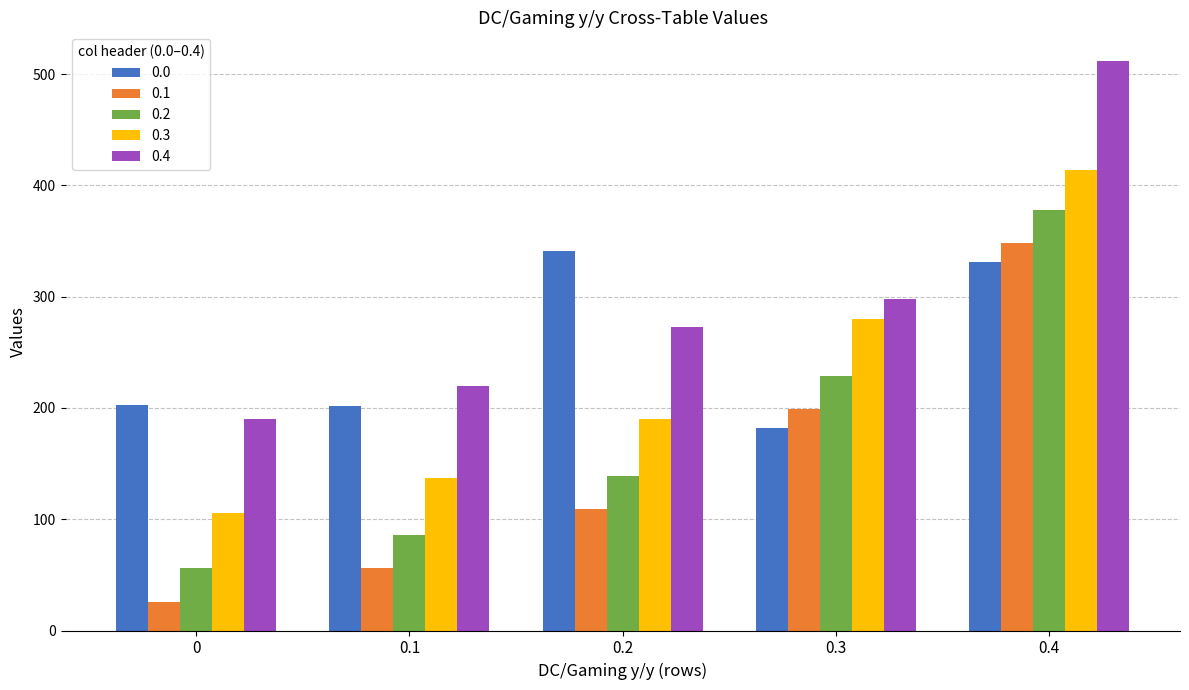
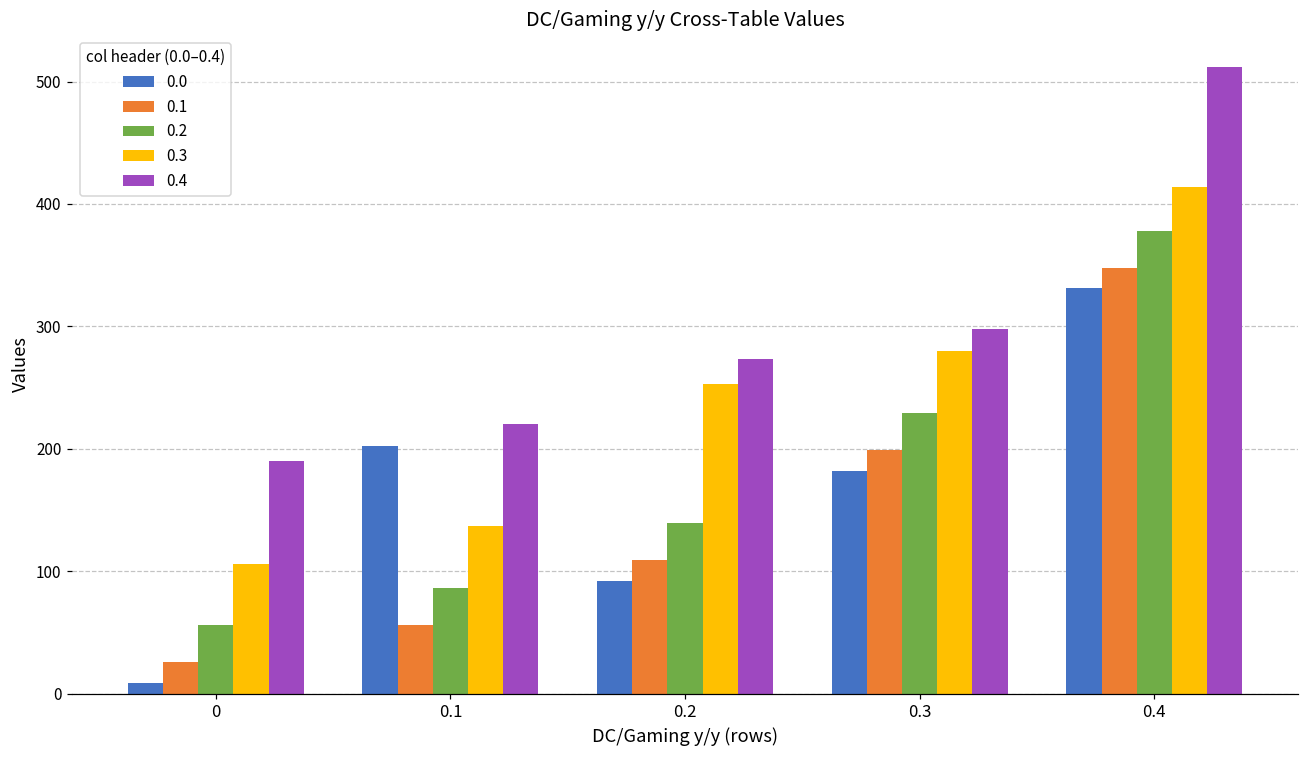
  {
    "0.0": {
-     "0": 203,
+     "0": 9,
      "0.1": 202,
-     "0.2": 341,
+     "0.2": 92,
      "0.3": 182,
      "0.4": 331
    },
    "0.1": {
      "0": 26,
      "0.1": 56,
      "0.2": 109,
      "0.3": 199,
      "0.4": 348
    },
    "0.2": {
      "0": 56,
      "0.1": 86,
      "0.2": 139,
      "0.3": 229,
      "0.4": 378
    },
    "0.3": {
      "0": 106,
      "0.1": 137,
-     "0.2": 190,
+     "0.2": 253,
      "0.3": 280,
      "0.4": 414
    },
    "0.4": {
      "0": 190,
      "0.1": 220,
      "0.2": 273,
      "0.3": 298,
      "0.4": 512
    }
  }
